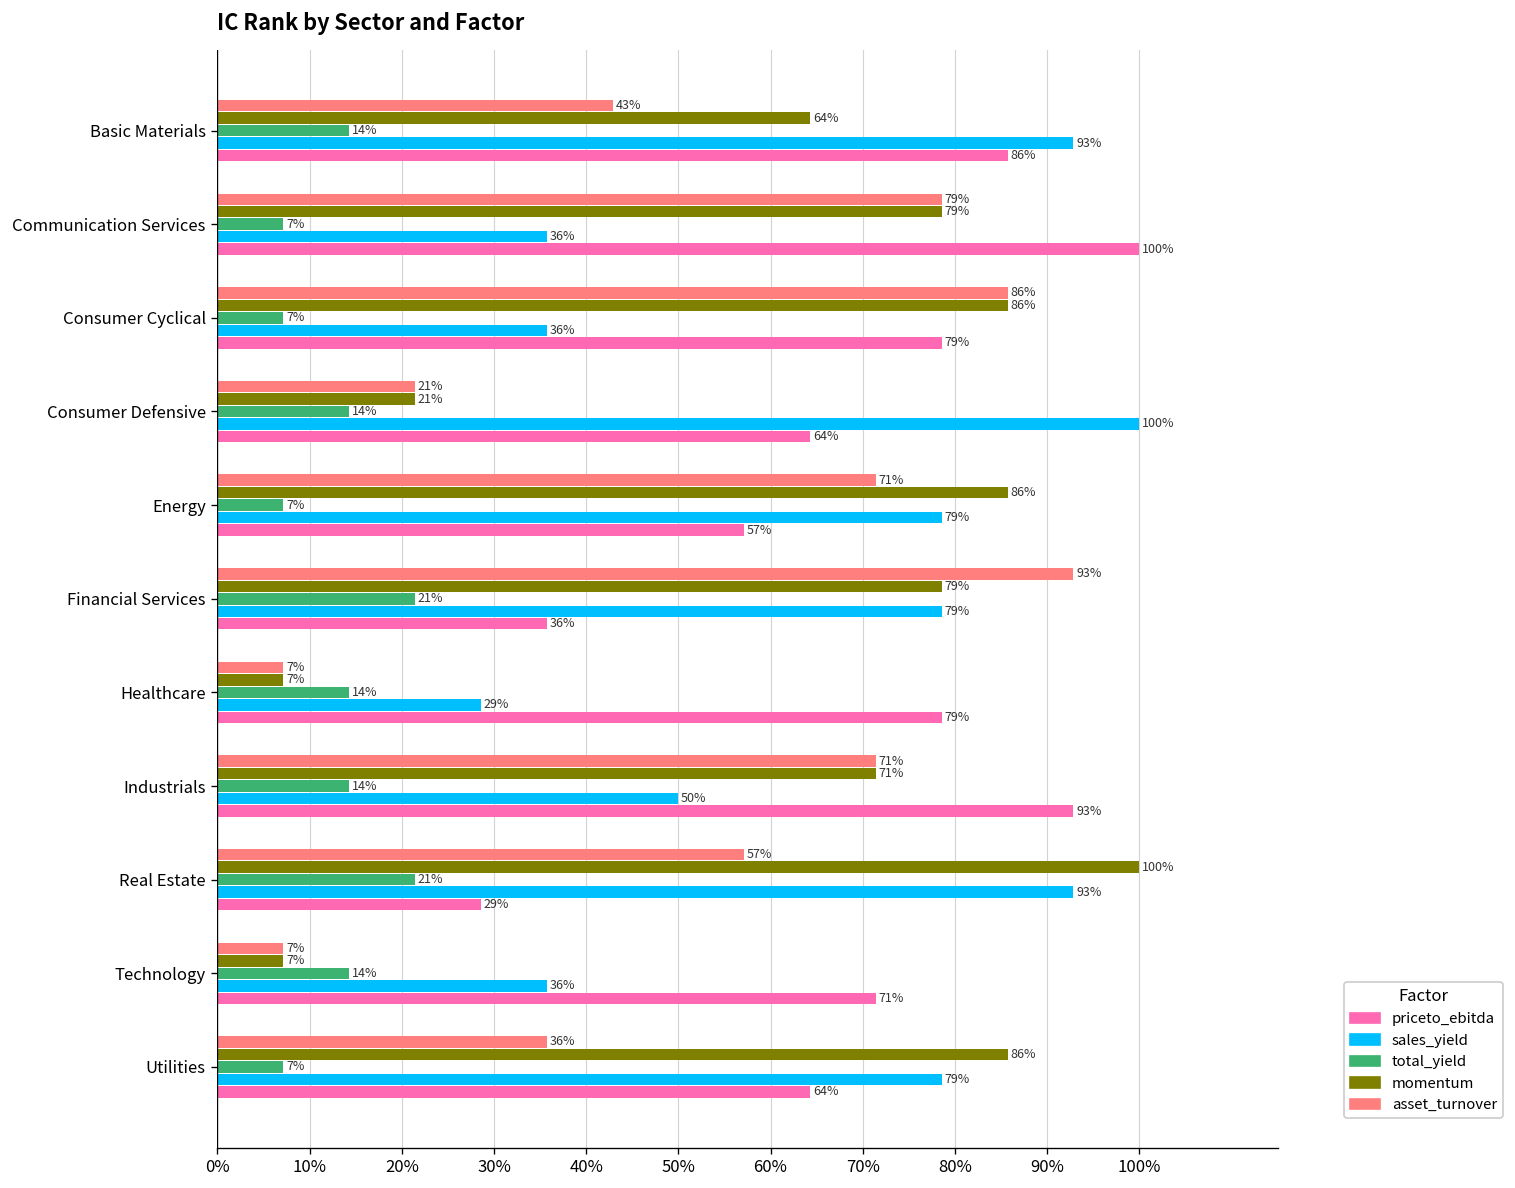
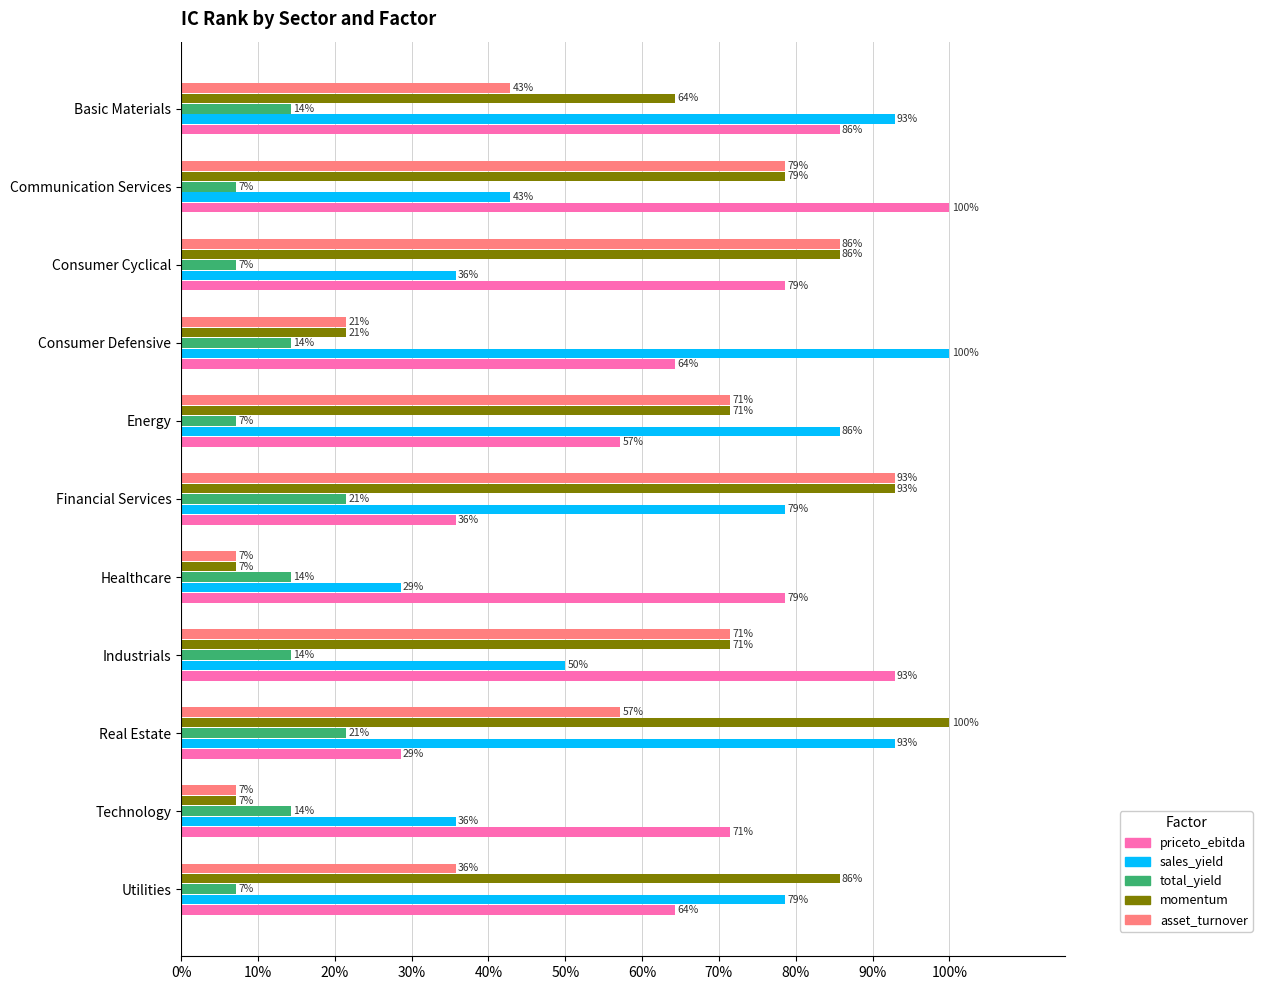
  {
    "sales_yield": {
      "Basic Materials": "93%",
-     "Communication Services": "36%",
+     "Communication Services": "43%",
      "Consumer Cyclical": "36%",
      "Consumer Defensive": "100%",
-     "Energy": "79%",
+     "Energy": "86%",
      "Financial Services": "79%",
      "Healthcare": "29%",
      "Industrials": "50%",
      "Real Estate": "93%",
      "Technology": "36%",
      "Utilities": "79%"
    },
    "total_yield": {
      "Basic Materials": "14%",
      "Communication Services": "7%",
      "Consumer Cyclical": "7%",
      "Consumer Defensive": "14%",
      "Energy": "7%",
      "Financial Services": "21%",
      "Healthcare": "14%",
      "Industrials": "14%",
      "Real Estate": "21%",
      "Technology": "14%",
      "Utilities": "7%"
    },
    "momentum": {
      "Basic Materials": "64%",
      "Communication Services": "79%",
      "Consumer Cyclical": "86%",
      "Consumer Defensive": "21%",
-     "Energy": "86%",
-     "Financial Services": "79%",
+     "Energy": "71%",
+     "Financial Services": "93%",
      "Healthcare": "7%",
      "Industrials": "71%",
      "Real Estate": "100%",
      "Technology": "7%",
      "Utilities": "86%"
    }
  }
